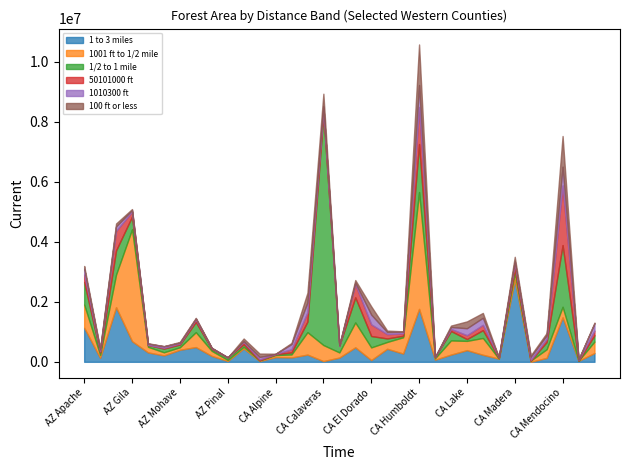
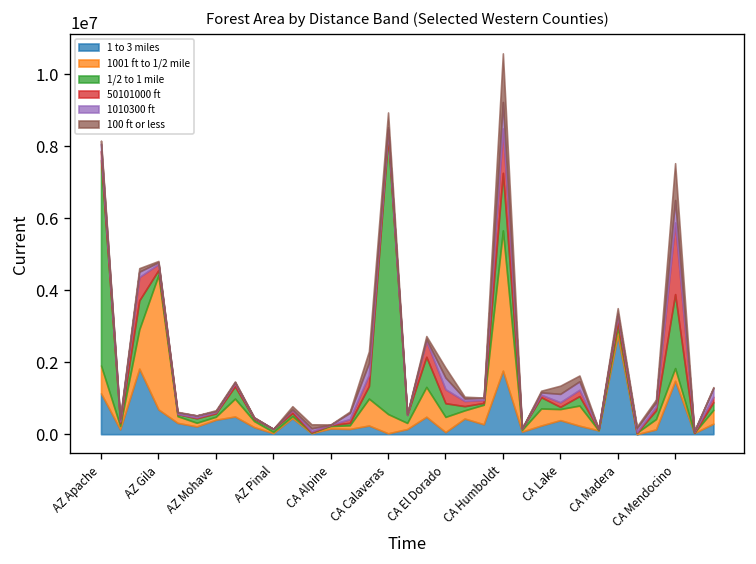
  {
    "1 to 3 miles": {
      "AZ Apache": 1100000,
      "AZ Gila": 700000,
      "CA Humboldt": 1800000,
      "CA Lake": 400000,
      "CA Madera": 2700000,
      "CA Mendocino": 1500000
    },
    "1001 ft to 1/2 mile": {
      "AZ Apache": 800000,
      "AZ Gila": 3700000,
      "CA Calaveras": 500000,
      "CA El Dorado": 400000,
      "CA Humboldt": 3900000,
      "CA Madera": 200000,
      "CA Mendocino": 400000
    },
    "1/2 to 1 mile": {
-     "AZ Apache": 700000,
-     "AZ Gila": 400000,
+     "AZ Apache": 5700000,
+     "AZ Gila": 100000,
      "CA Calaveras": 7700000,
      "CA El Dorado": 400000,
      "CA Humboldt": 1600000,
      "CA Madera": 100000,
      "CA Mendocino": 2100000
    },
    "50101000 ft": {
      "AZ Apache": 300000,
      "CA El Dorado": 400000,
      "CA Humboldt": 1200000,
      "CA Lake": 100000,
      "CA Mendocino": 2000000
    },
    "1010300 ft": {
      "AZ Apache": 200000,
      "CA El Dorado": 300000,
      "CA Humboldt": 700000,
      "CA Lake": 200000,
      "CA Mendocino": 600000
    },
    "100 ft or less": {
      "AZ Apache": 100000,
      "CA Calaveras": 400000,
      "CA El Dorado": 300000,
      "CA Humboldt": 1400000,
      "CA Lake": 200000,
      "CA Madera": 100000,
      "CA Mendocino": 1000000
    }
  }
